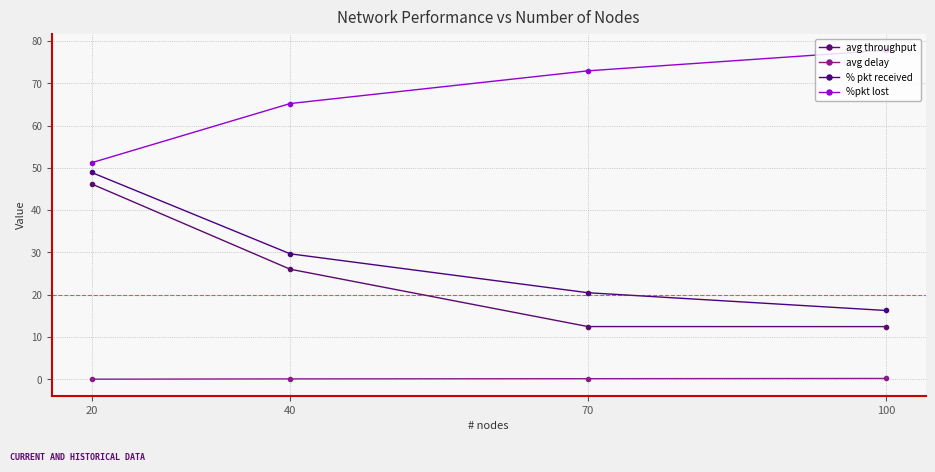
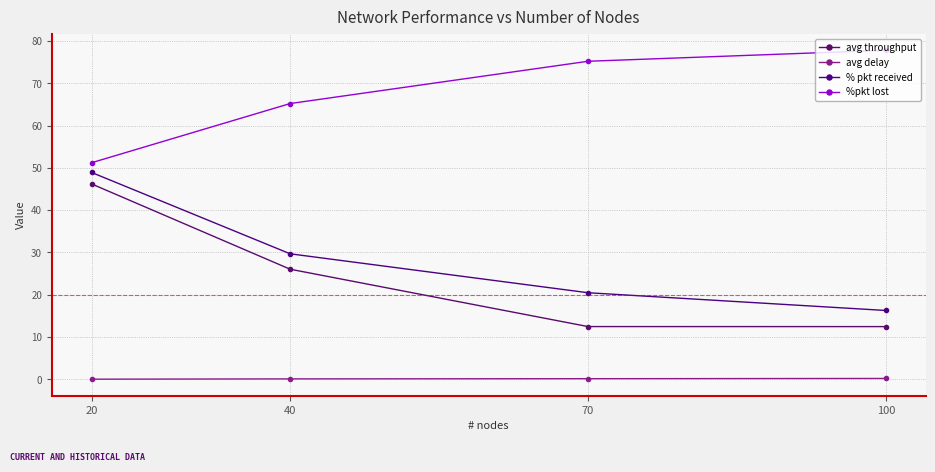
  {
    "%pkt lost": {
      "20": 51,
      "40": 65,
-     "70": 73
+     "70": 75
    }
  }
